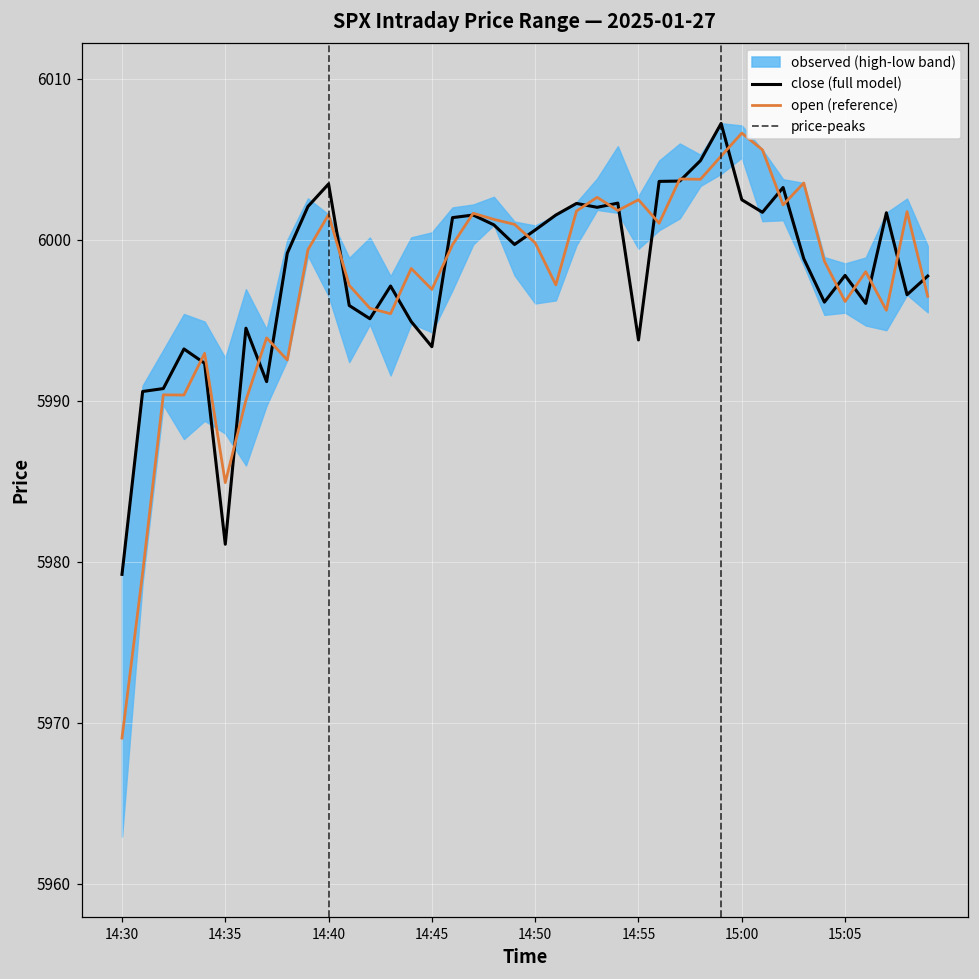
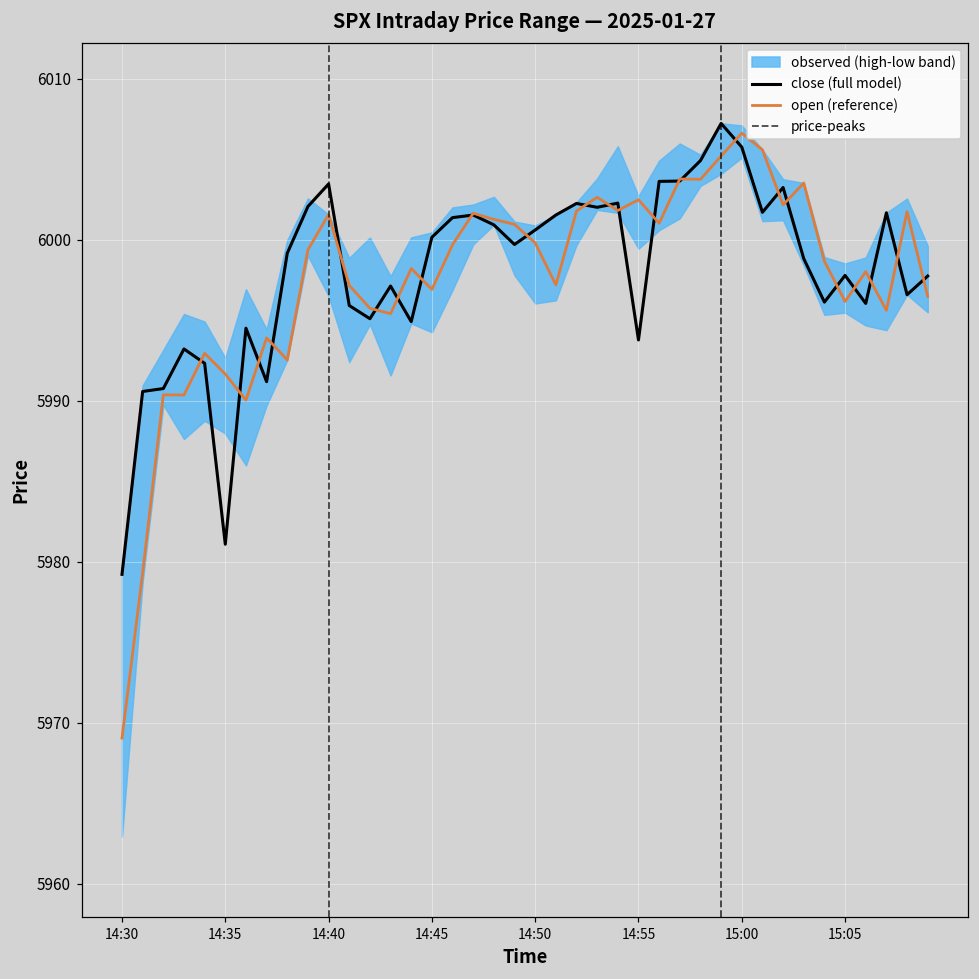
  {
    "close (full model)": {
      "14:35": 5981.1,
      "14:40": 6003.5,
-     "14:45": 5993.4,
+     "14:45": 6000.2,
      "14:50": 6000.6,
      "14:55": 5993.8,
-     "15:00": 6002.5,
+     "15:00": 6005.8,
      "15:05": 5997.8
    },
    "open (reference)": {
      "14:30": 5969.0,
-     "14:35": 5984.9,
+     "14:35": 5991.7,
      "14:45": 5996.9,
      "14:50": 5999.8,
      "14:55": 6002.5,
      "15:00": 6006.6,
      "15:05": 5996.2
    }
  }
